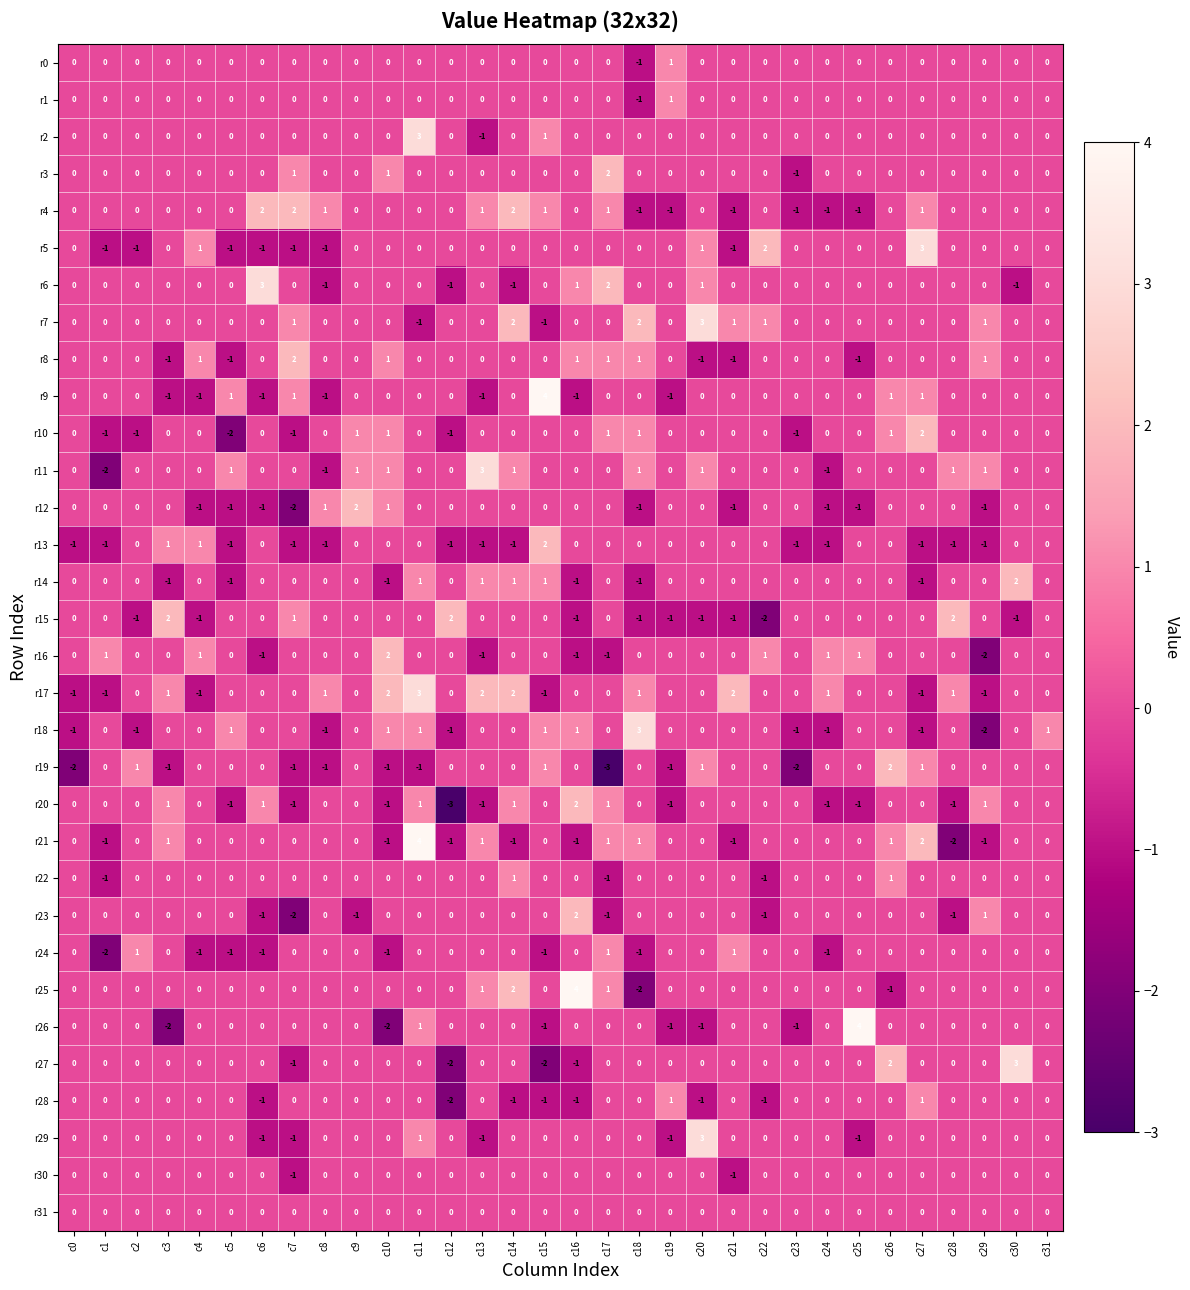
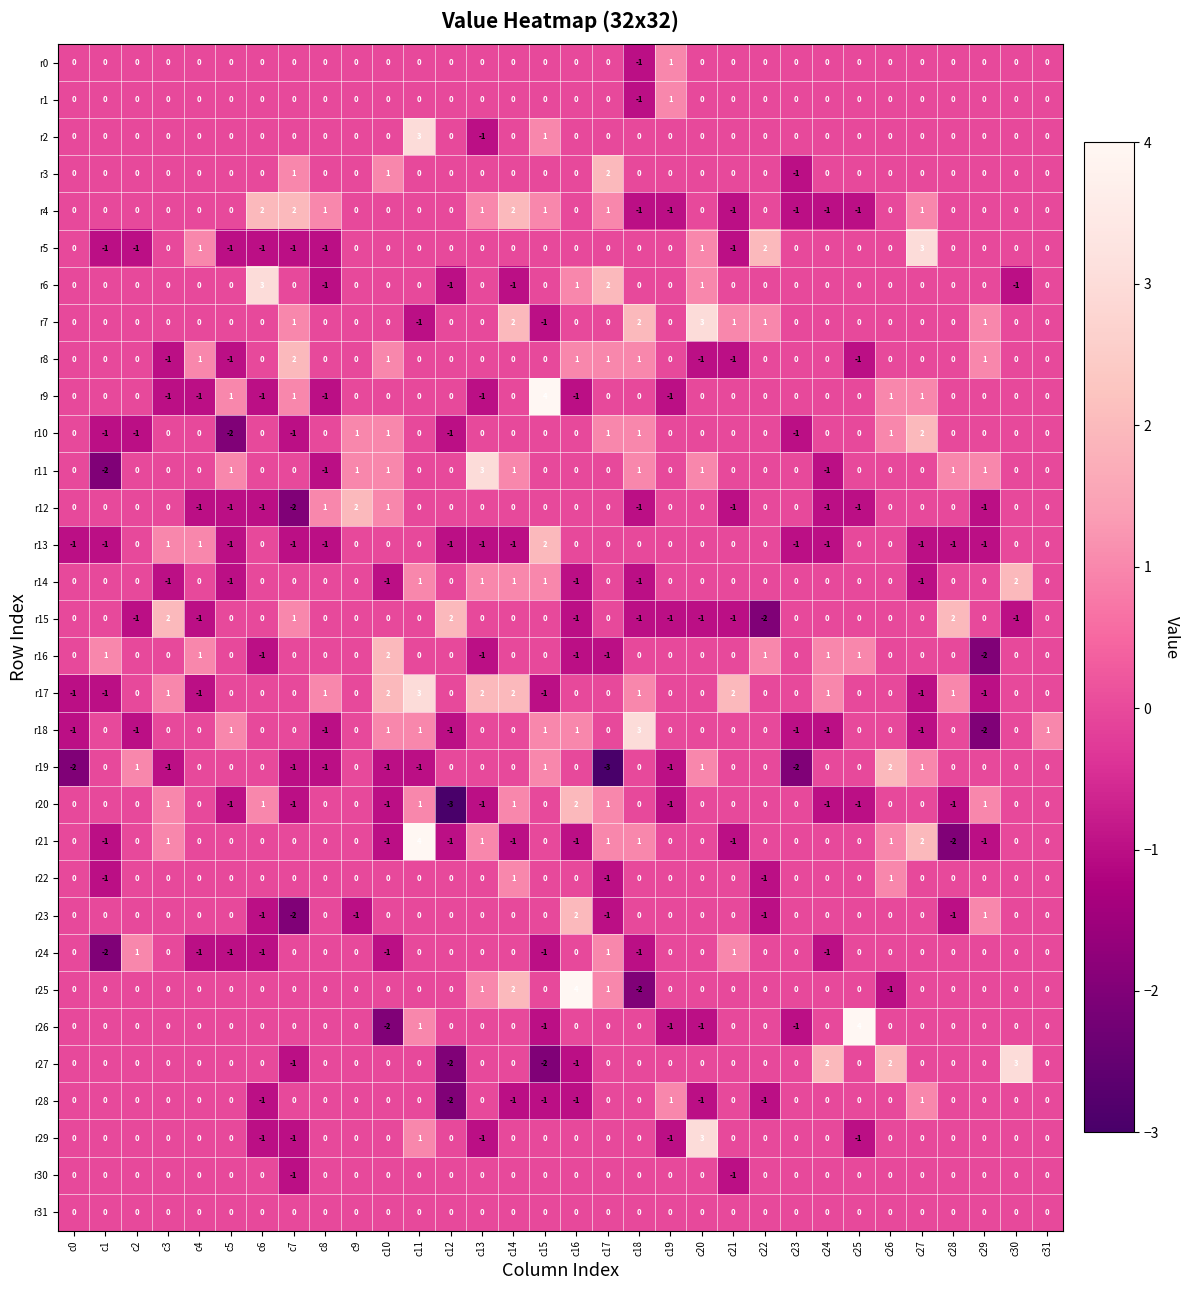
  {
    "r26": {
      "c0": 0,
      "c1": 0,
      "c2": 0,
-     "c3": -2,
+     "c3": 0,
      "c4": 0,
      "c5": 0,
      "c6": 0,
      "c7": 0,
      "c8": 0,
      "c9": 0,
      "c10": -2,
      "c11": 1,
      "c12": 0,
      "c13": 0,
      "c14": 0,
      "c15": -1,
      "c16": 0,
      "c17": 0,
      "c18": 0,
      "c19": -1,
      "c20": -1,
      "c21": 0,
      "c22": 0,
      "c23": -1,
      "c24": 0,
      "c26": 0,
      "c27": 0,
      "c28": 0,
      "c29": 0,
      "c30": 0,
      "c31": 0
    },
    "r27": {
      "c0": 0,
      "c1": 0,
      "c2": 0,
      "c3": 0,
      "c4": 0,
      "c5": 0,
      "c6": 0,
      "c7": -1,
      "c8": 0,
      "c9": 0,
      "c10": 0,
      "c11": 0,
      "c12": -2,
      "c13": 0,
      "c14": 0,
      "c15": -2,
      "c16": -1,
      "c17": 0,
      "c18": 0,
      "c19": 0,
      "c20": 0,
      "c21": 0,
      "c22": 0,
      "c23": 0,
-     "c24": 0,
+     "c24": 2,
      "c25": 0,
      "c26": 2,
      "c27": 0,
      "c28": 0,
      "c29": 0,
      "c31": 0
    }
  }
